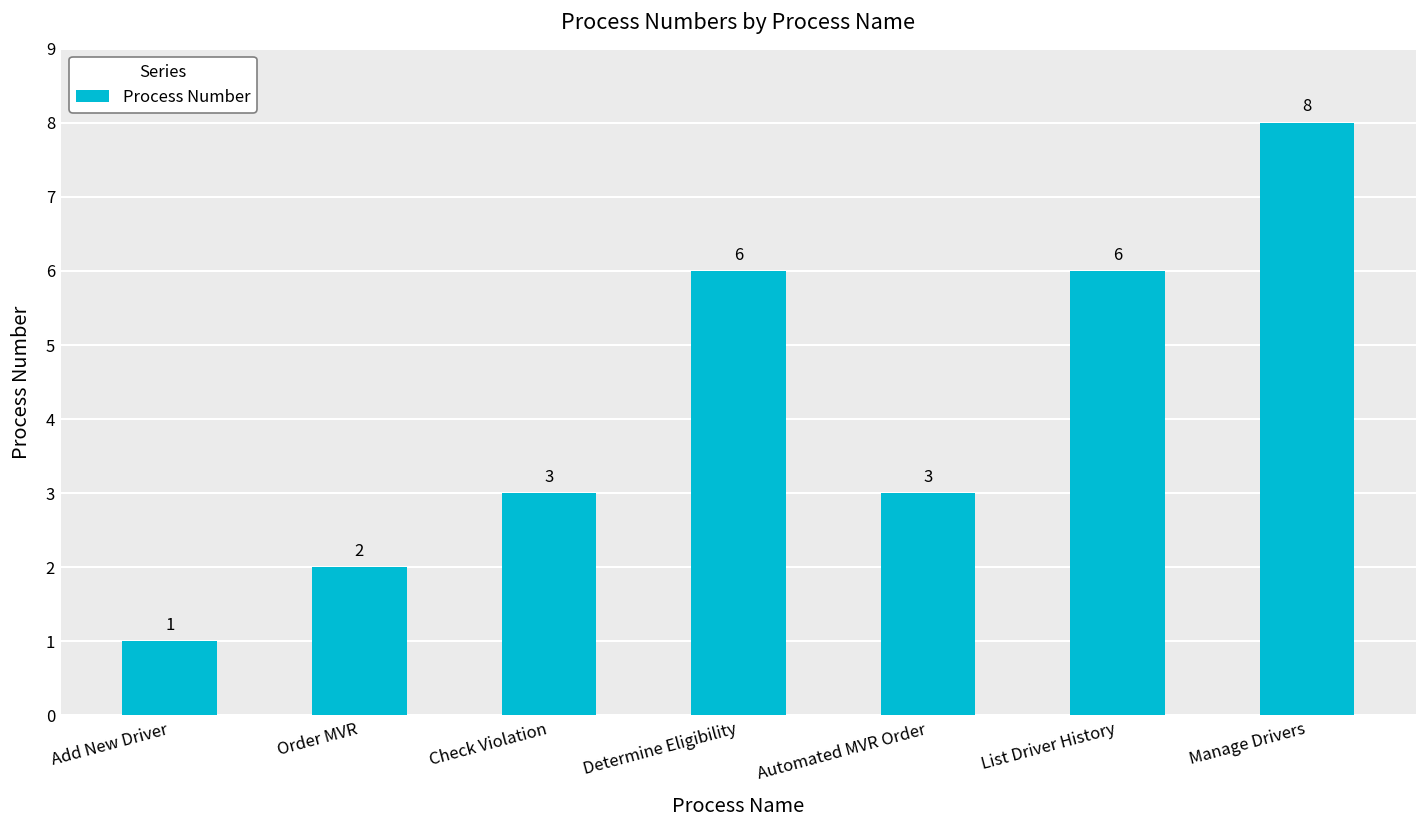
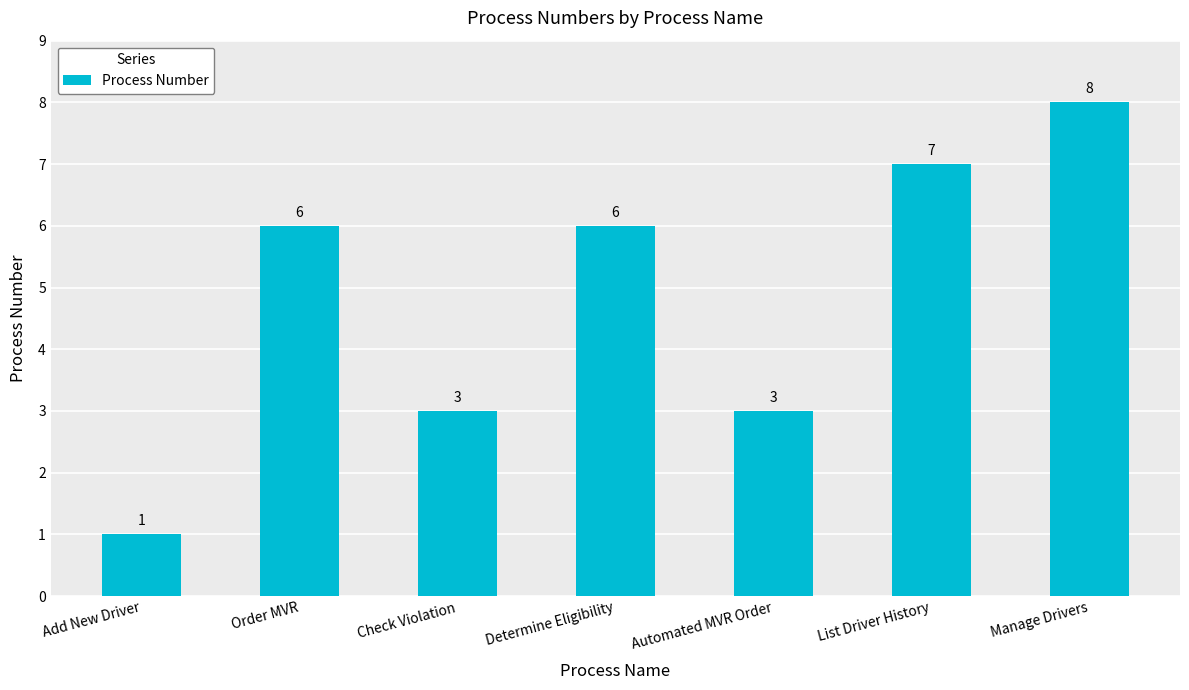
  {
    "Add New Driver": 1,
-   "Order MVR": 2,
+   "Order MVR": 6,
    "Check Violation": 3,
    "Determine Eligibility": 6,
    "Automated MVR Order": 3,
-   "List Driver History": 6,
+   "List Driver History": 7,
    "Manage Drivers": 8
  }
